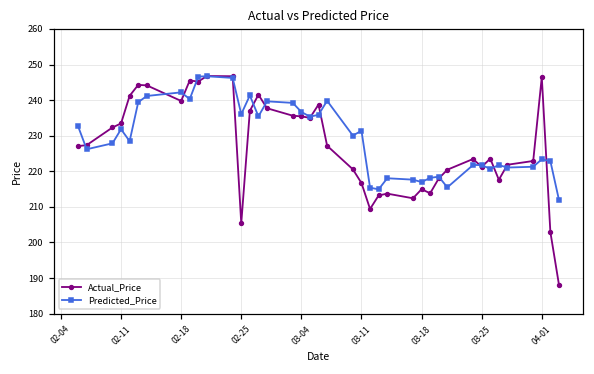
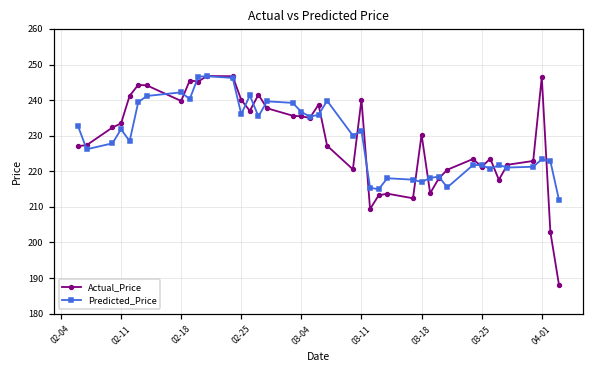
  {
    "Actual_Price": {
      "02-11": 233,
      "02-18": 240,
-     "02-25": 205,
+     "02-25": 240,
      "03-04": 235,
-     "03-11": 217,
-     "03-18": 215,
+     "03-11": 240,
+     "03-18": 230,
      "04-01": 246
    },
    "Predicted_Price": {
      "02-11": 232,
      "02-18": 242,
      "02-25": 236,
      "03-04": 237,
      "03-11": 231,
      "03-18": 217,
      "04-01": 223
    }
  }
